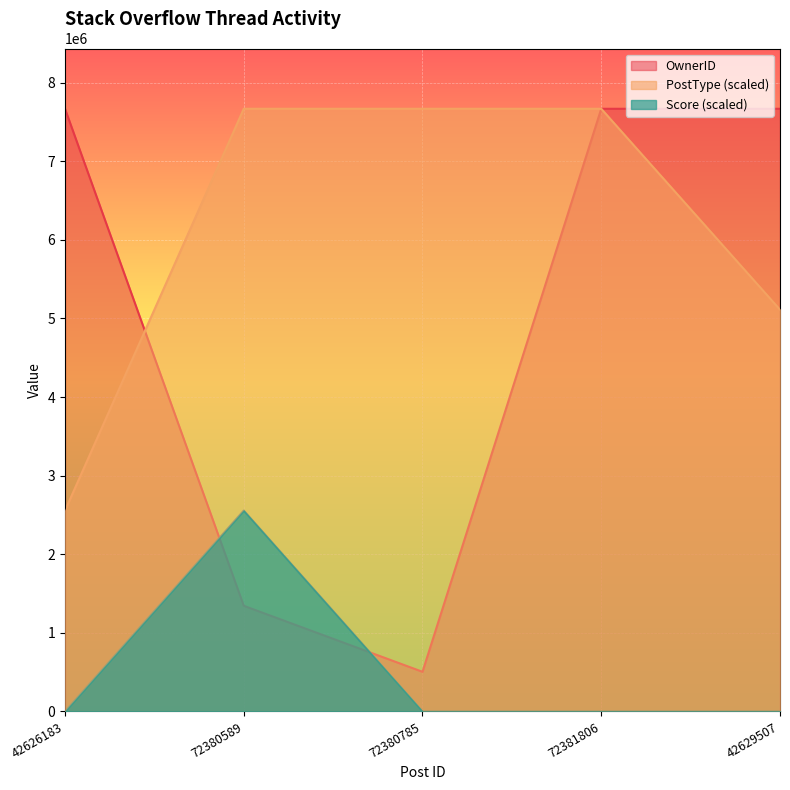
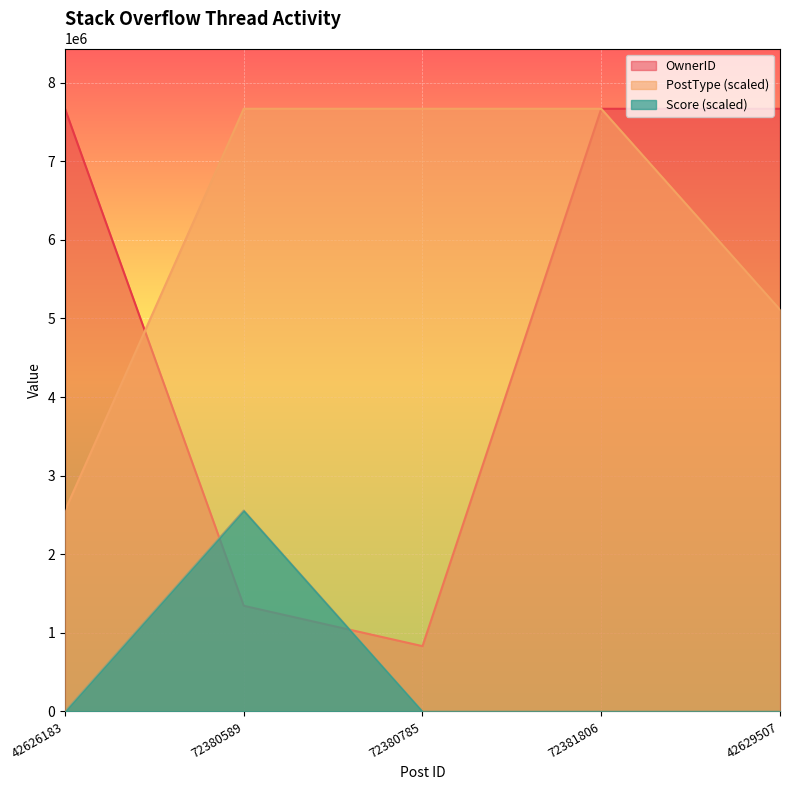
  {
    "OwnerID": {
      "42626183": 7700000,
      "72380589": 1300000,
-     "72380785": 500000,
+     "72380785": 800000,
      "42629507": 7700000
    },
    "PostType (scaled)": {
      "42626183": 2600000,
      "72380589": 7700000,
      "72380785": 7700000,
      "42629507": 5100000
    },
    "Score (scaled)": {
      "42626183": 0,
      "72380589": 2600000,
      "72380785": 0,
      "72381806": 0,
      "42629507": 0
    }
  }
